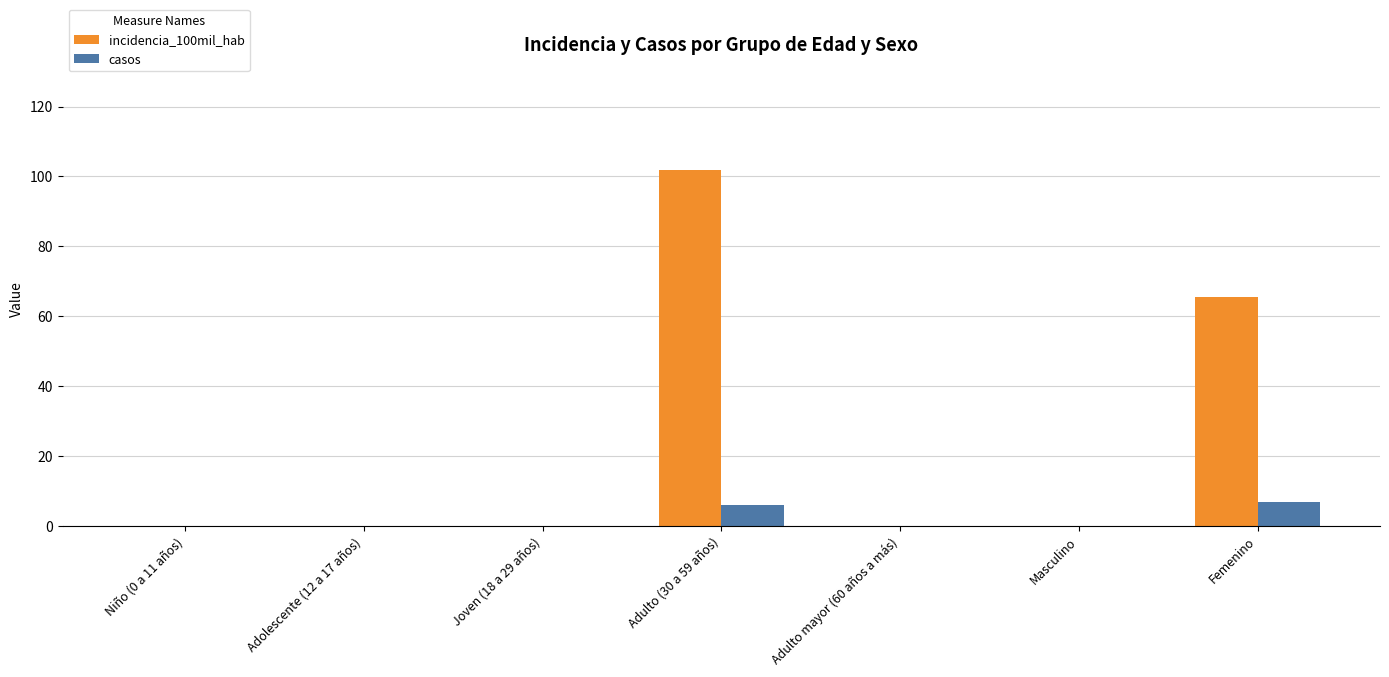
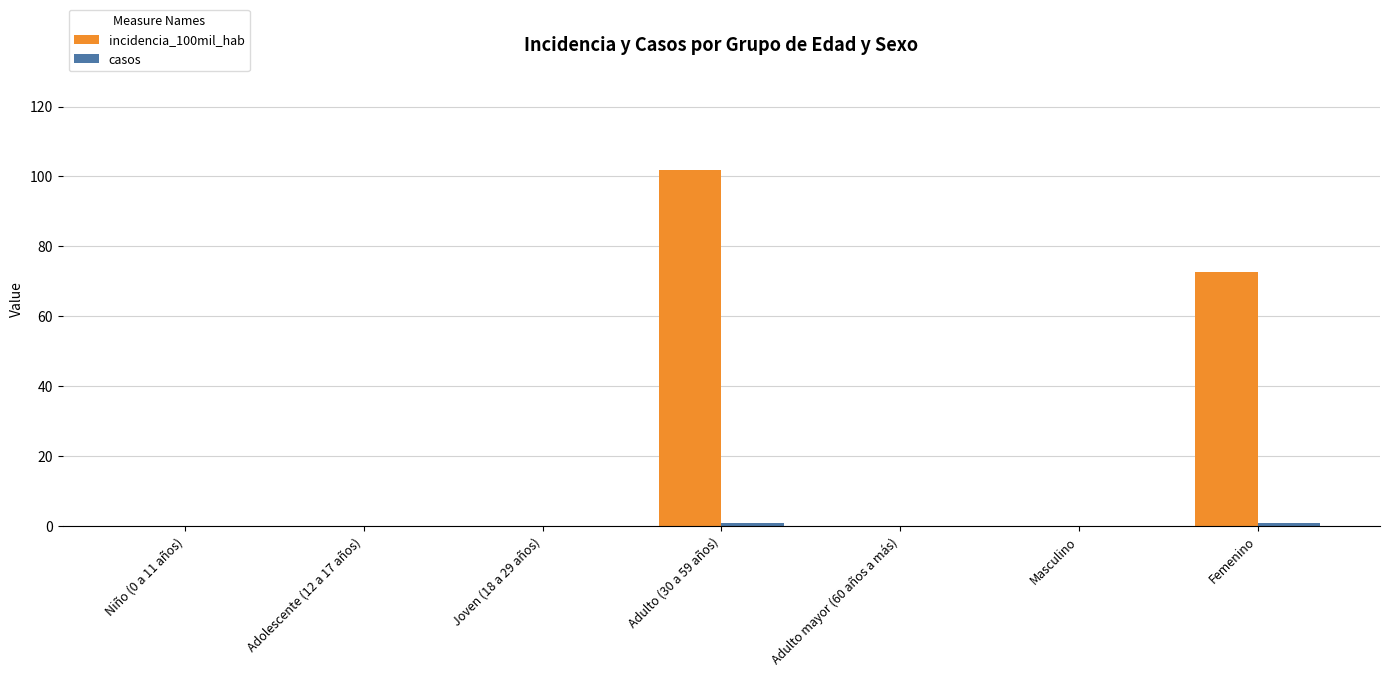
  {
    "incidencia_100mil_hab": {
      "Niño (0 a 11 años)": 0,
      "Adolescente (12 a 17 años)": 0,
      "Joven (18 a 29 años)": 0,
      "Adulto (30 a 59 años)": 102,
      "Adulto mayor (60 años a más)": 0,
      "Masculino": 0,
-     "Femenino": 66
+     "Femenino": 73
    },
    "casos": {
      "Niño (0 a 11 años)": 0,
      "Adolescente (12 a 17 años)": 0,
      "Joven (18 a 29 años)": 0,
-     "Adulto (30 a 59 años)": 6,
+     "Adulto (30 a 59 años)": 1,
      "Adulto mayor (60 años a más)": 0,
      "Masculino": 0,
-     "Femenino": 7
+     "Femenino": 1
    }
  }
